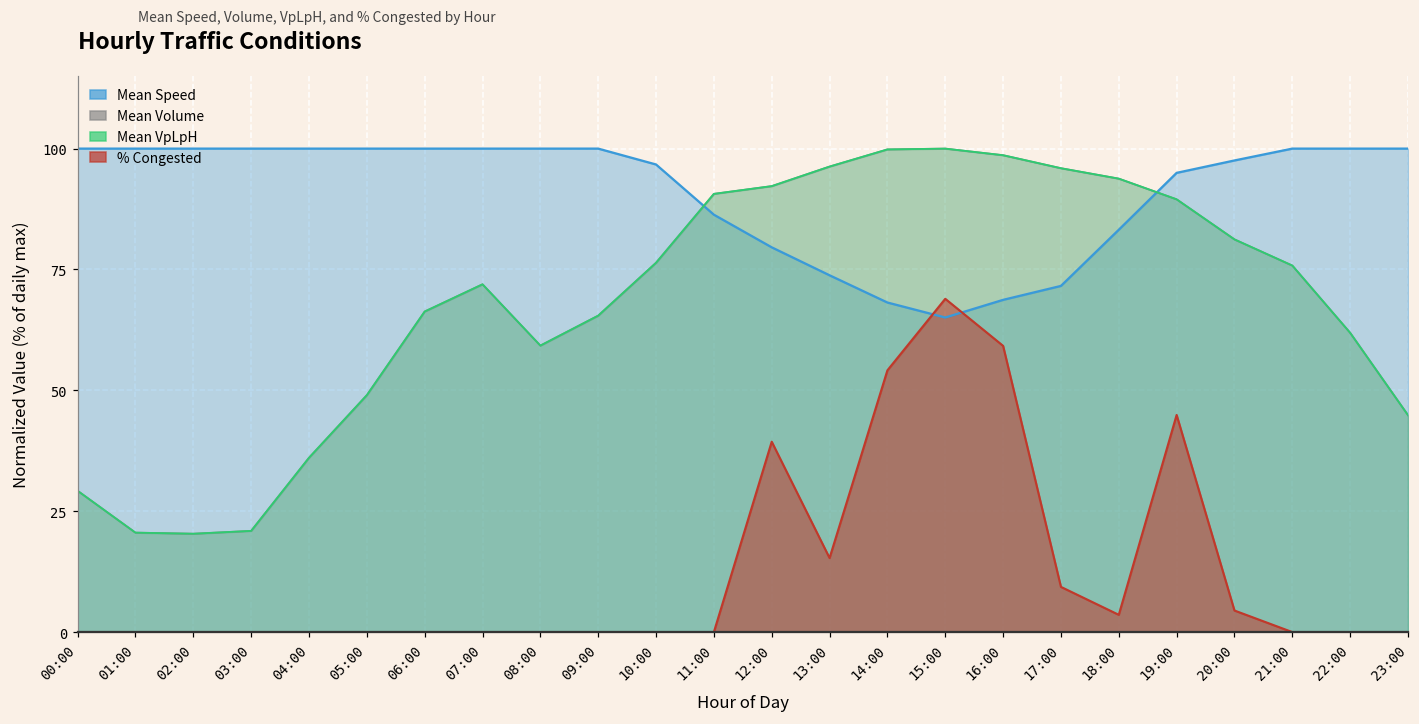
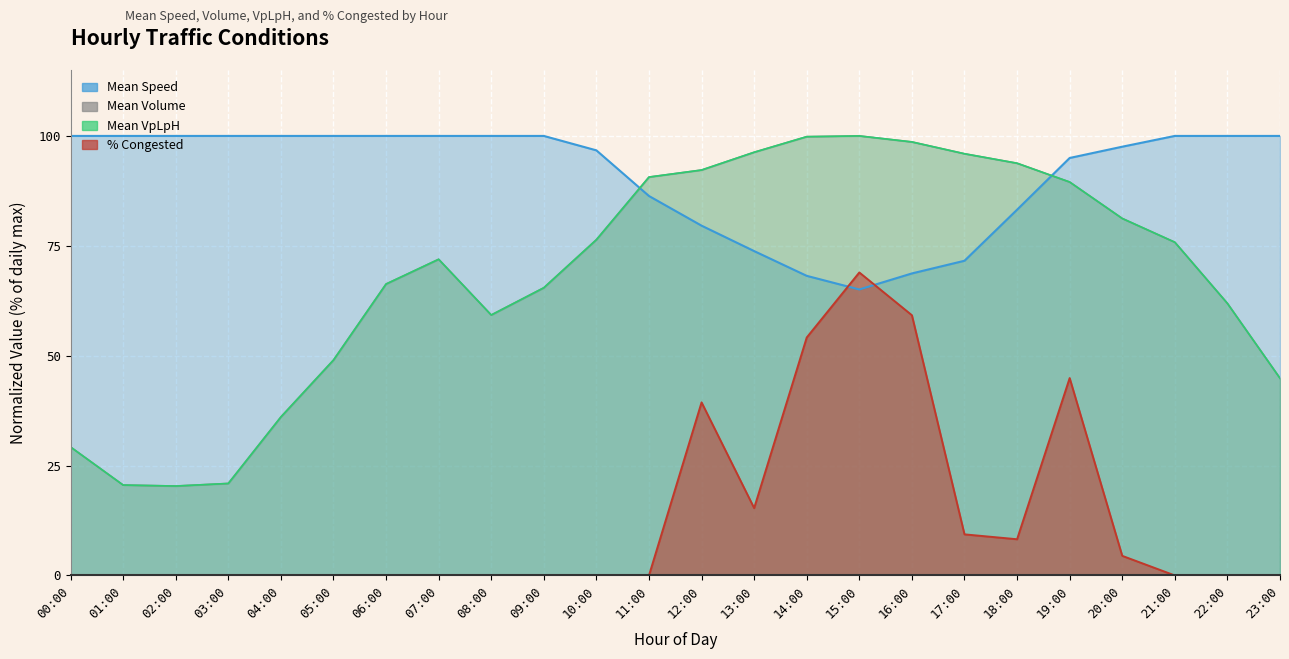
  {
    "% Congested": {
      "00:00": 0,
      "01:00": 0,
      "02:00": 0,
      "03:00": 0,
      "04:00": 0,
      "05:00": 0,
      "06:00": 0,
      "07:00": 0,
      "08:00": 0,
      "09:00": 0,
      "10:00": 0,
      "11:00": 0,
      "12:00": 39,
      "13:00": 15,
      "14:00": 54,
      "15:00": 69,
      "16:00": 59,
      "17:00": 9,
-     "18:00": 4,
+     "18:00": 8,
      "19:00": 45,
      "20:00": 4,
      "21:00": 0,
      "22:00": 0,
      "23:00": 0
    }
  }
